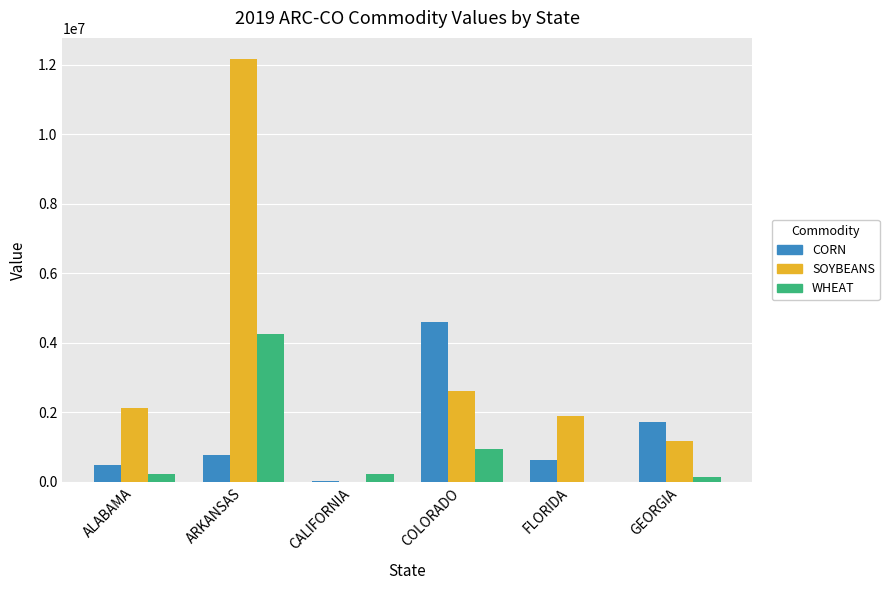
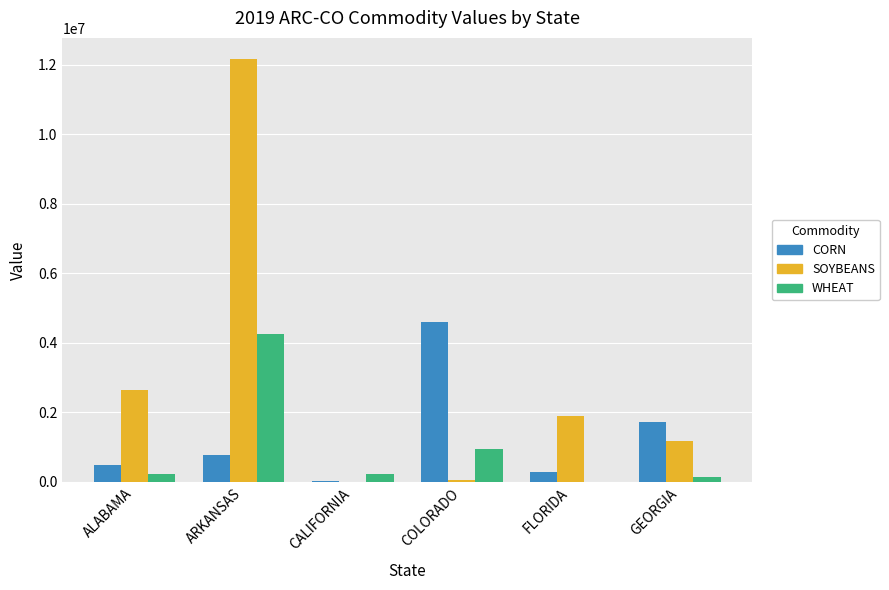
  {
    "CORN": {
      "ALABAMA": 500000,
      "ARKANSAS": 800000,
      "COLORADO": 4600000,
-     "FLORIDA": 600000,
+     "FLORIDA": 300000,
      "GEORGIA": 1700000
    },
    "SOYBEANS": {
-     "ALABAMA": 2100000,
+     "ALABAMA": 2600000,
      "ARKANSAS": 12200000,
      "CALIFORNIA": 0,
-     "COLORADO": 2600000,
+     "COLORADO": 100000,
      "FLORIDA": 1900000,
      "GEORGIA": 1200000
    },
    "WHEAT": {
      "ALABAMA": 200000,
      "ARKANSAS": 4300000,
      "CALIFORNIA": 200000,
      "COLORADO": 900000,
      "FLORIDA": 0,
      "GEORGIA": 100000
    }
  }
